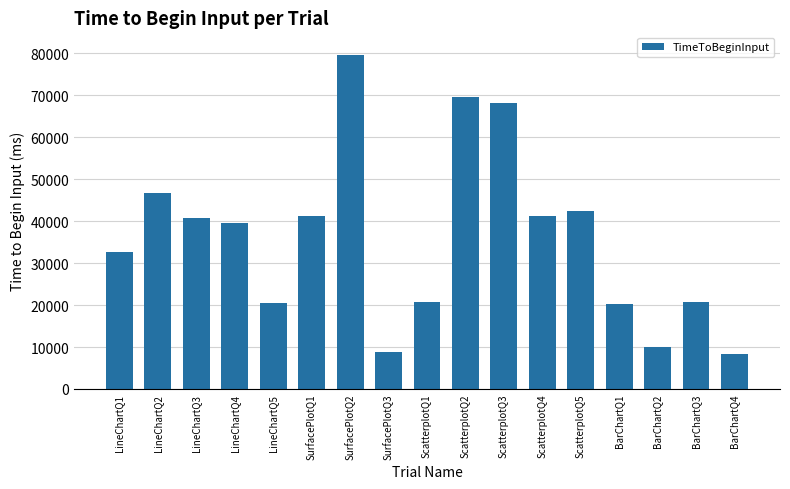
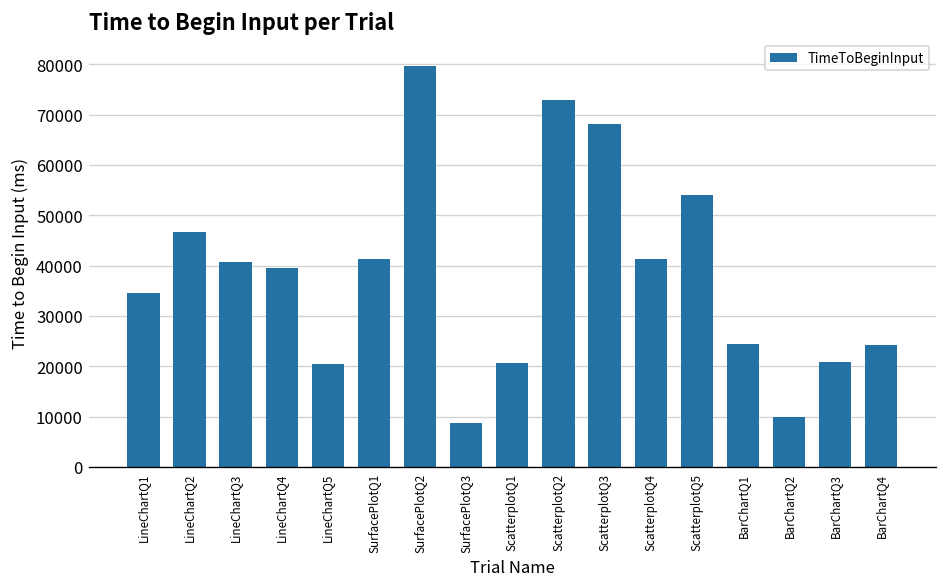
  {
-   "LineChartQ1": 33000,
+   "LineChartQ1": 35000,
    "LineChartQ2": 47000,
    "LineChartQ3": 41000,
    "LineChartQ4": 40000,
    "LineChartQ5": 21000,
    "SurfacePlotQ1": 41000,
    "SurfacePlotQ2": 80000,
    "SurfacePlotQ3": 9000,
    "ScatterplotQ1": 21000,
-   "ScatterplotQ2": 70000,
+   "ScatterplotQ2": 73000,
    "ScatterplotQ3": 68000,
    "ScatterplotQ4": 41000,
-   "ScatterplotQ5": 42000,
-   "BarChartQ1": 20000,
+   "ScatterplotQ5": 54000,
+   "BarChartQ1": 24000,
    "BarChartQ2": 10000,
    "BarChartQ3": 21000,
-   "BarChartQ4": 8000
+   "BarChartQ4": 24000
  }
